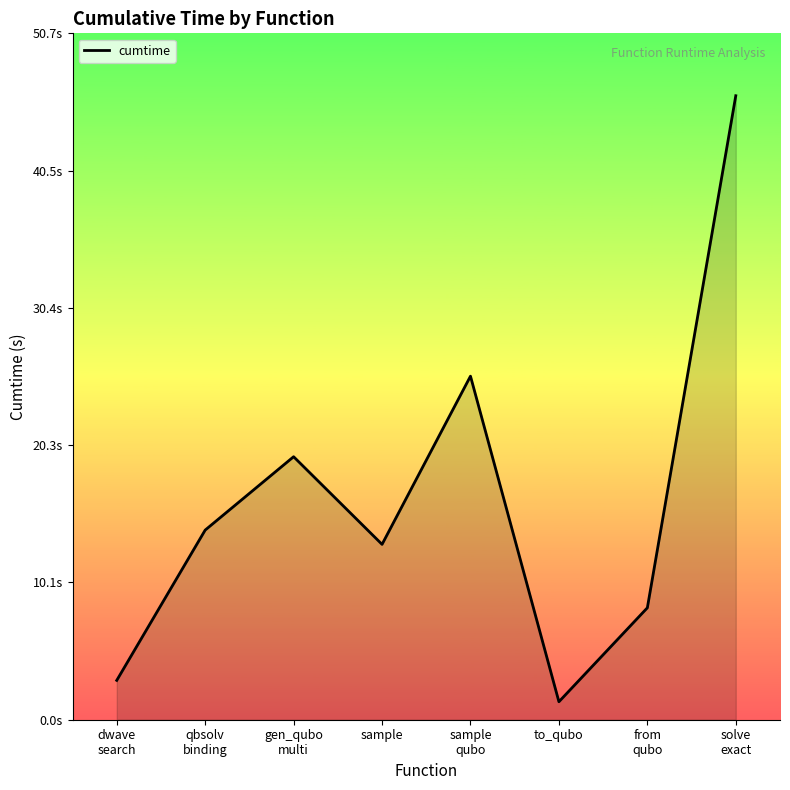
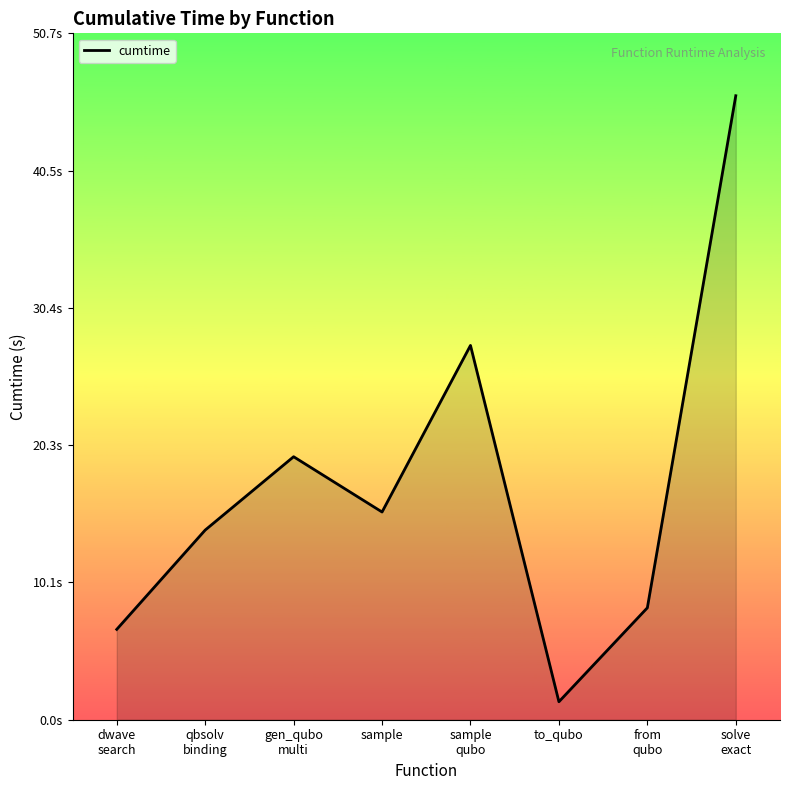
  {
-   "dwave search": "2.9s",
+   "dwave search": "6.7s",
    "qbsolv binding": "14.0s",
    "gen_qubo multi": "19.4s",
-   "sample": "12.9s",
-   "sample qubo": "25.4s",
+   "sample": "15.3s",
+   "sample qubo": "27.6s",
    "to_qubo": "1.3s",
    "from qubo": "8.3s",
    "solve exact": "46.1s"
  }
